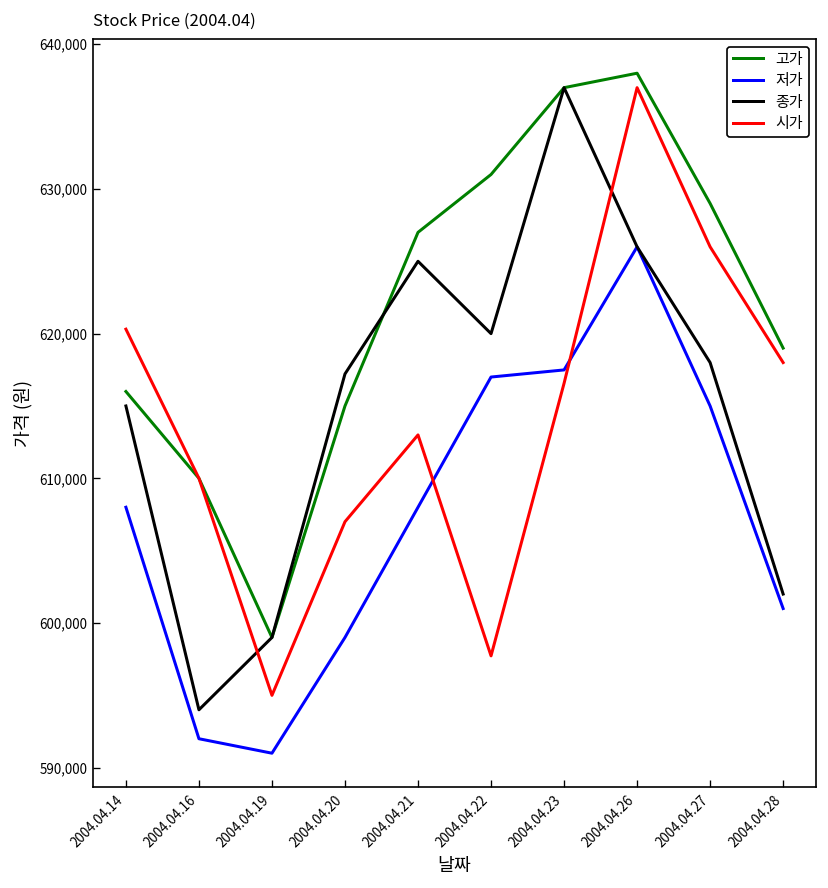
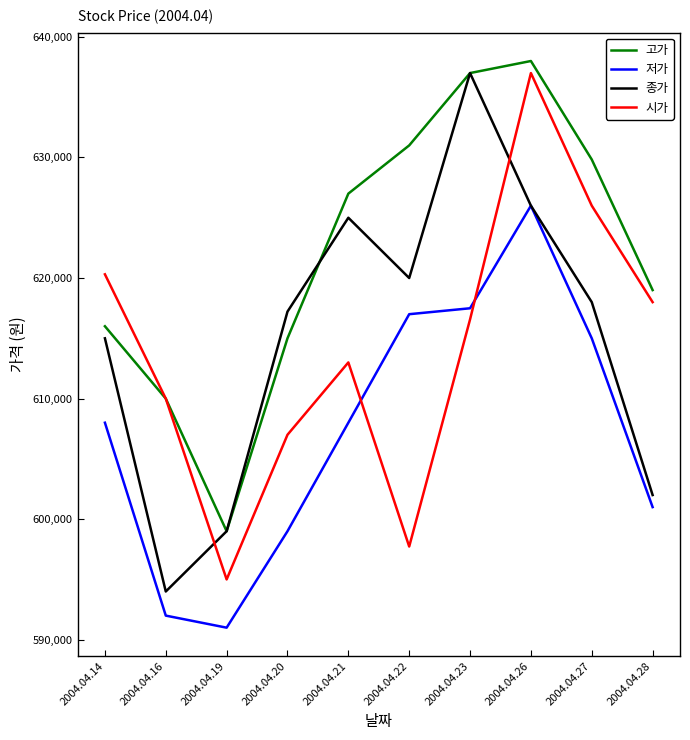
  {
    "고가": {
      "2004.04.14": "616,000",
      "2004.04.20": "615,000",
      "2004.04.21": "627,000",
      "2004.04.22": "631,000",
      "2004.04.26": "638,000",
-     "2004.04.27": "629,000",
+     "2004.04.27": "629,800",
      "2004.04.28": "619,000"
    },
    "저가": {
      "2004.04.14": "608,000",
      "2004.04.16": "592,000",
      "2004.04.19": "591,000",
      "2004.04.20": "599,000",
      "2004.04.21": "608,000",
      "2004.04.22": "617,000",
      "2004.04.23": "617,500",
      "2004.04.27": "615,000",
      "2004.04.28": "601,000"
    },
    "종가": {
      "2004.04.14": "615,000",
      "2004.04.16": "594,000",
      "2004.04.20": "617,200",
      "2004.04.21": "625,000",
      "2004.04.22": "620,000",
      "2004.04.27": "618,000",
      "2004.04.28": "602,000"
    },
    "시가": {
      "2004.04.14": "620,300",
      "2004.04.19": "595,000",
      "2004.04.20": "607,000",
      "2004.04.21": "613,000",
      "2004.04.22": "597,700",
      "2004.04.23": "616,600",
      "2004.04.26": "637,000",
      "2004.04.27": "626,000",
      "2004.04.28": "618,000"
    }
  }
